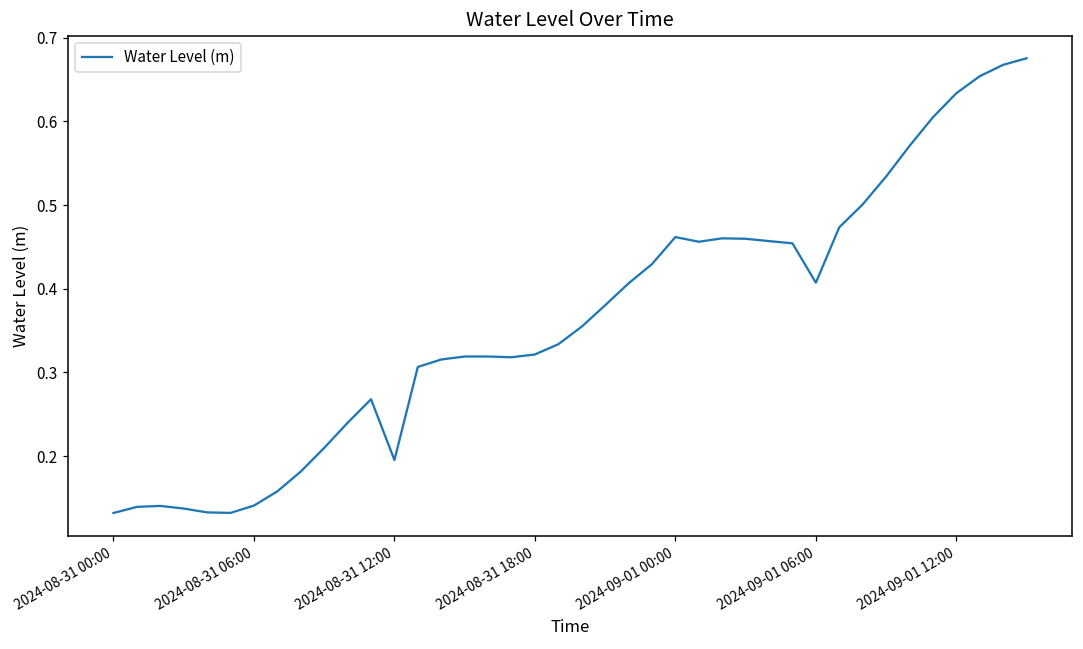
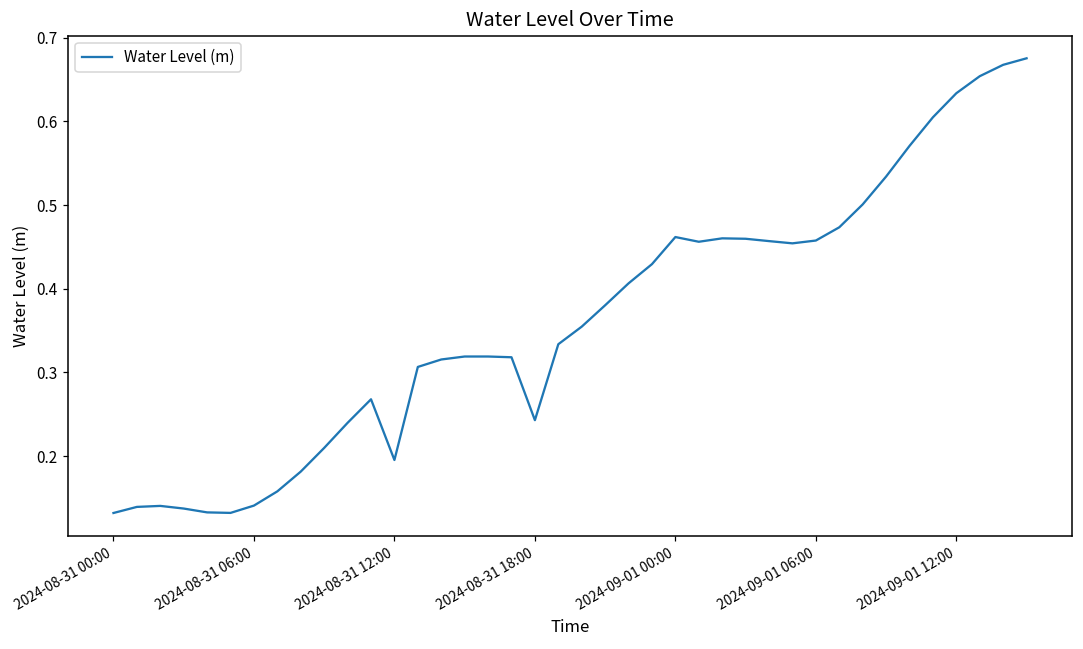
  {
    "2024-08-31 00:00": 0.13,
    "2024-08-31 06:00": 0.14,
    "2024-08-31 12:00": 0.20,
-   "2024-08-31 18:00": 0.32,
+   "2024-08-31 18:00": 0.24,
    "2024-09-01 00:00": 0.46,
-   "2024-09-01 06:00": 0.41,
+   "2024-09-01 06:00": 0.46,
    "2024-09-01 12:00": 0.63
  }
